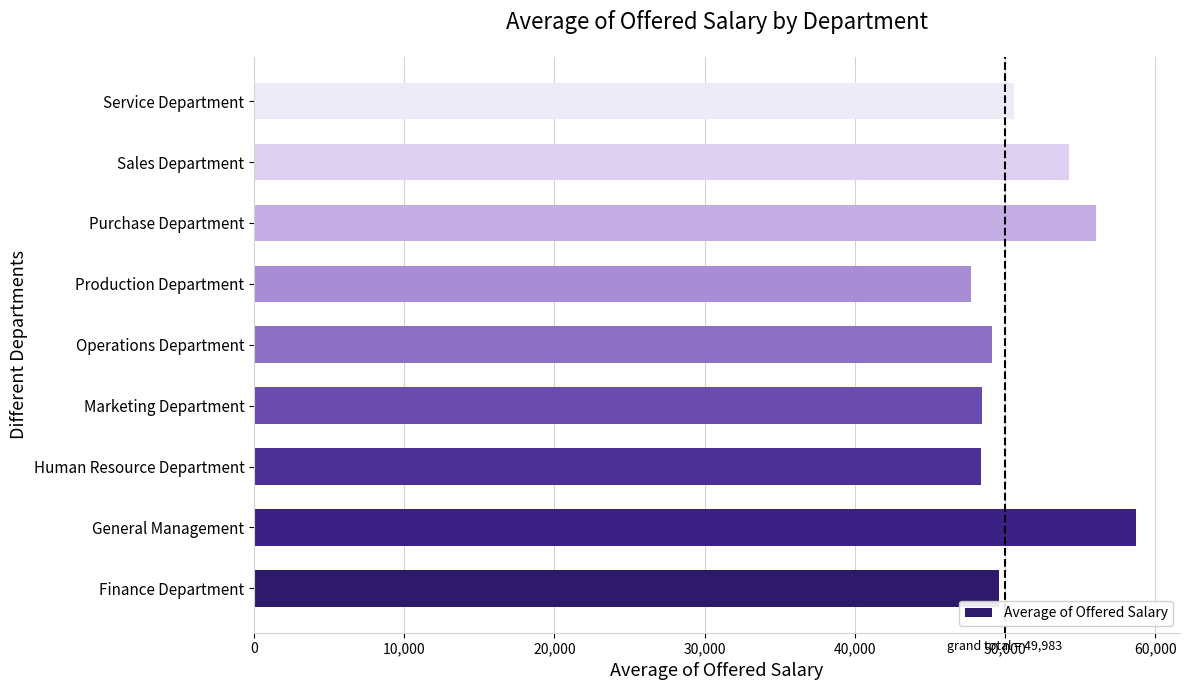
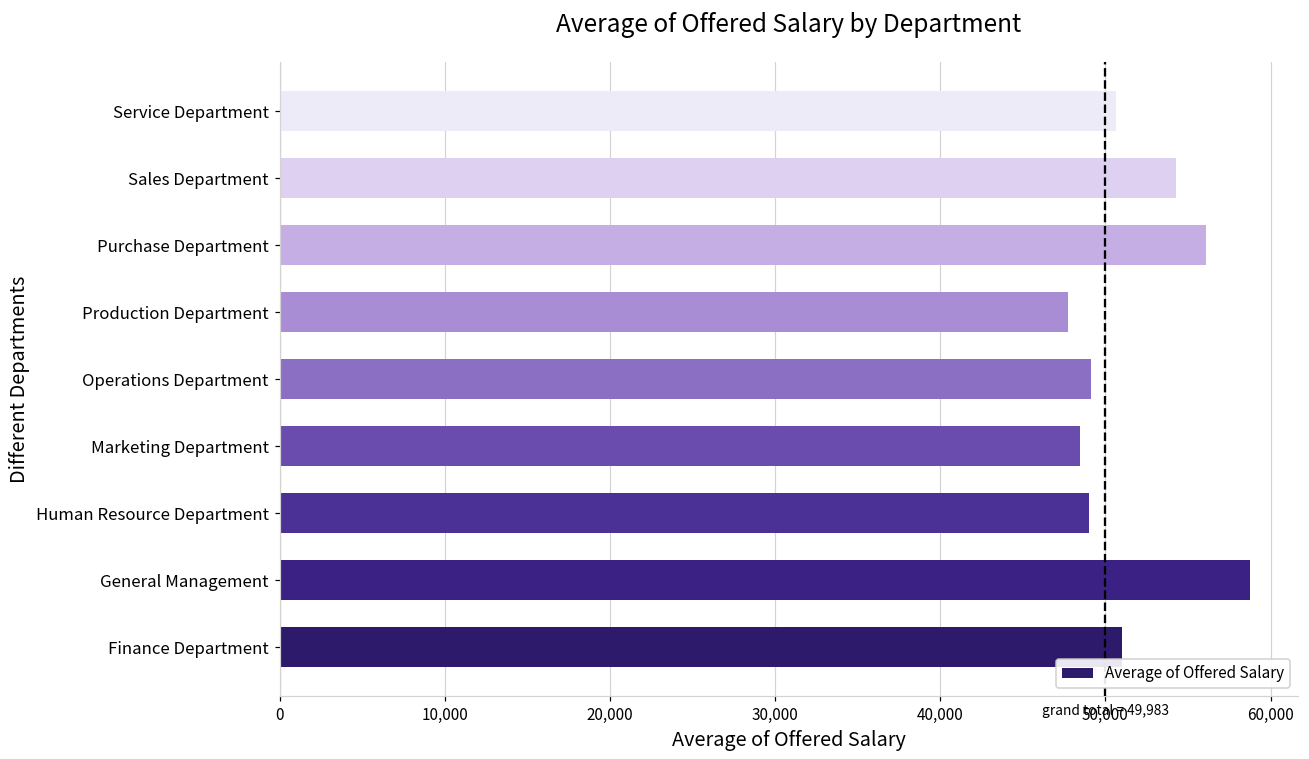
  {
    "Service Department": "50,600",
    "Sales Department": "54,300",
    "Purchase Department": "56,100",
    "Production Department": "47,700",
    "Operations Department": "49,200",
    "Marketing Department": "48,500",
-   "Human Resource Department": "48,400",
+   "Human Resource Department": "49,000",
    "General Management": "58,700",
-   "Finance Department": "49,600"
+   "Finance Department": "51,000"
  }
